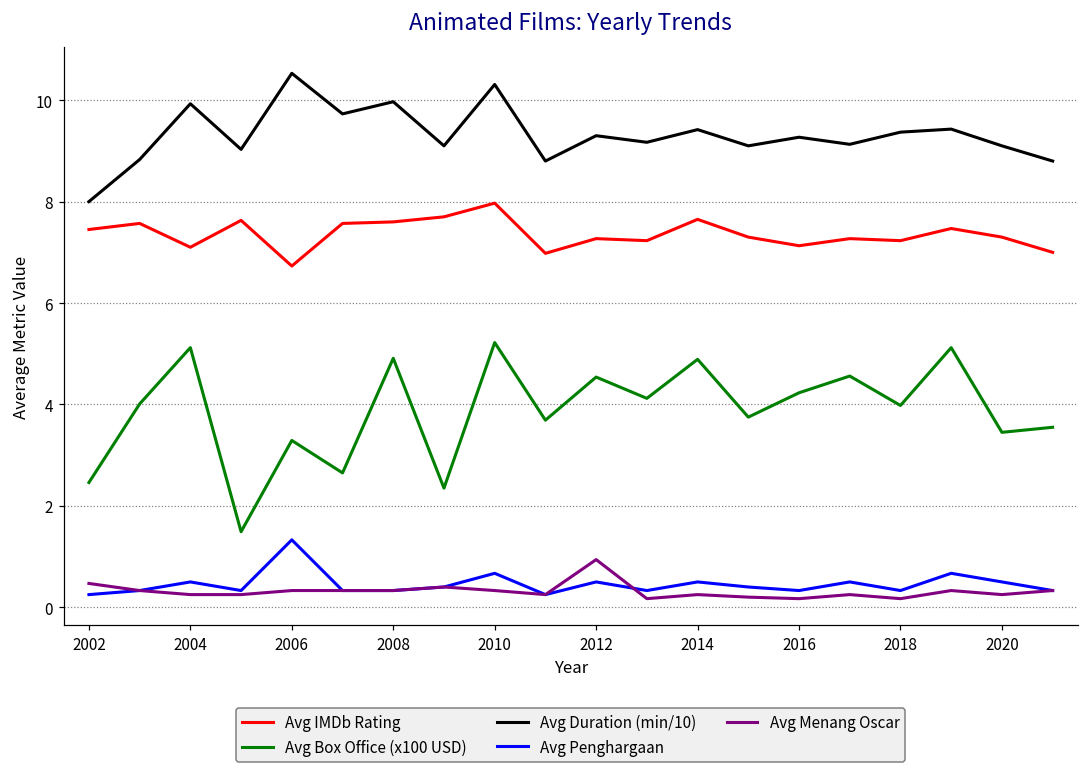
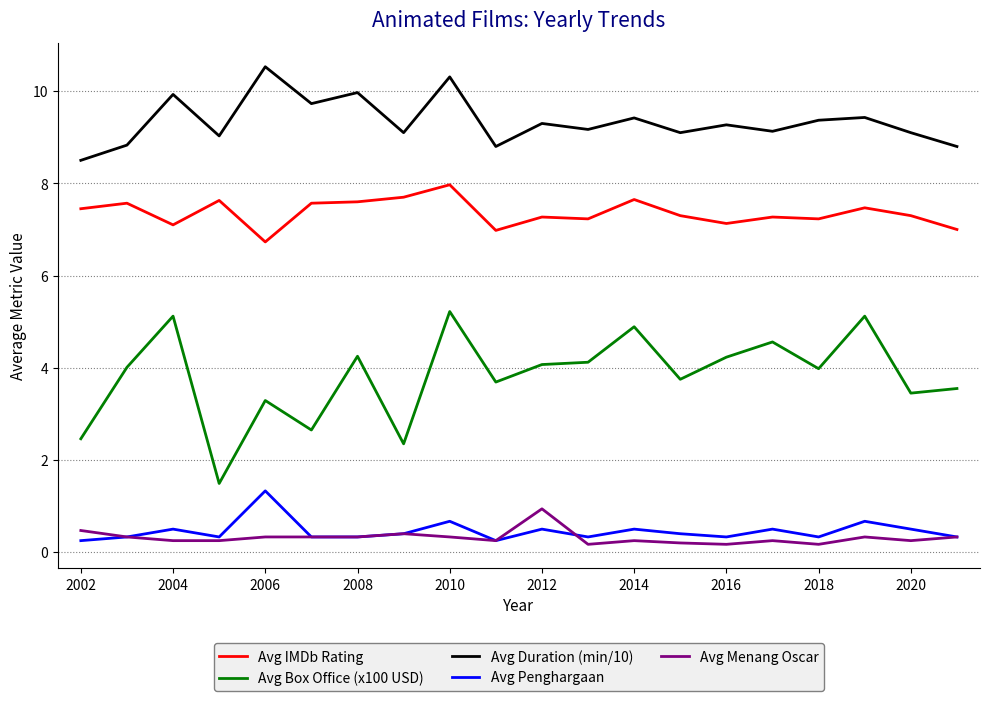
  {
    "Avg IMDb Rating": {
      "2002": 7.5,
      "2004": 7.1,
      "2006": 6.7,
      "2008": 7.6,
      "2010": 8.0,
      "2012": 7.3,
      "2014": 7.7,
      "2016": 7.1,
      "2018": 7.2,
      "2020": 7.3
    },
    "Avg Box Office (x100 USD)": {
      "2002": 2.5,
      "2004": 5.1,
      "2006": 3.3,
-     "2008": 4.9,
+     "2008": 4.3,
      "2010": 5.2,
-     "2012": 4.5,
+     "2012": 4.1,
      "2014": 4.9,
      "2016": 4.2,
      "2018": 4.0,
      "2020": 3.5
    },
    "Avg Duration (min/10)": {
-     "2002": 8.0,
+     "2002": 8.5,
      "2004": 9.9,
      "2006": 10.5,
      "2008": 10.0,
      "2010": 10.3,
      "2012": 9.3,
      "2014": 9.4,
      "2016": 9.3,
      "2018": 9.4,
      "2020": 9.1
    },
    "Avg Penghargaan": {
      "2002": 0.3,
      "2004": 0.5,
      "2006": 1.3,
      "2010": 0.7,
      "2012": 0.5,
      "2014": 0.5,
      "2016": 0.3,
      "2018": 0.3,
      "2020": 0.5
    },
    "Avg Menang Oscar": {
      "2002": 0.5,
      "2004": 0.3,
      "2006": 0.3,
      "2010": 0.3,
      "2012": 0.9,
      "2014": 0.3,
      "2016": 0.2,
      "2018": 0.2,
      "2020": 0.3
    }
  }
